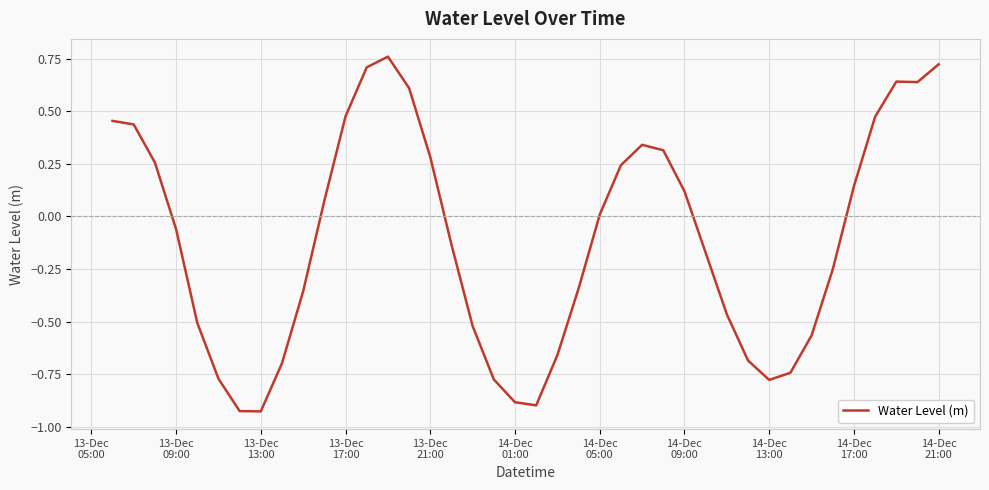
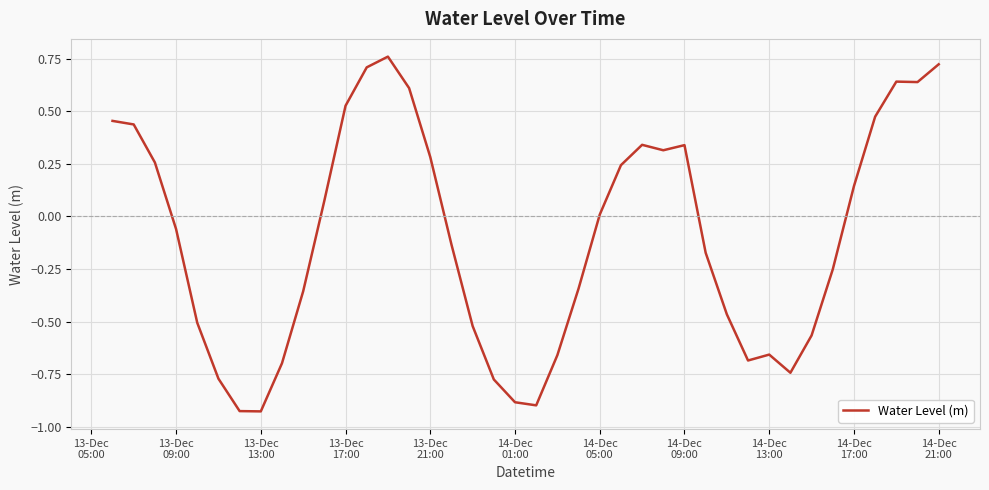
  {
    "13-Dec 09:00": -0.06,
    "13-Dec 13:00": -0.93,
-   "13-Dec 17:00": 0.48,
+   "13-Dec 17:00": 0.53,
    "13-Dec 21:00": 0.28,
    "14-Dec 01:00": -0.88,
    "14-Dec 05:00": 0.01,
-   "14-Dec 09:00": 0.12,
-   "14-Dec 13:00": -0.78,
+   "14-Dec 09:00": 0.34,
+   "14-Dec 13:00": -0.66,
    "14-Dec 17:00": 0.14,
    "14-Dec 21:00": 0.72
  }
